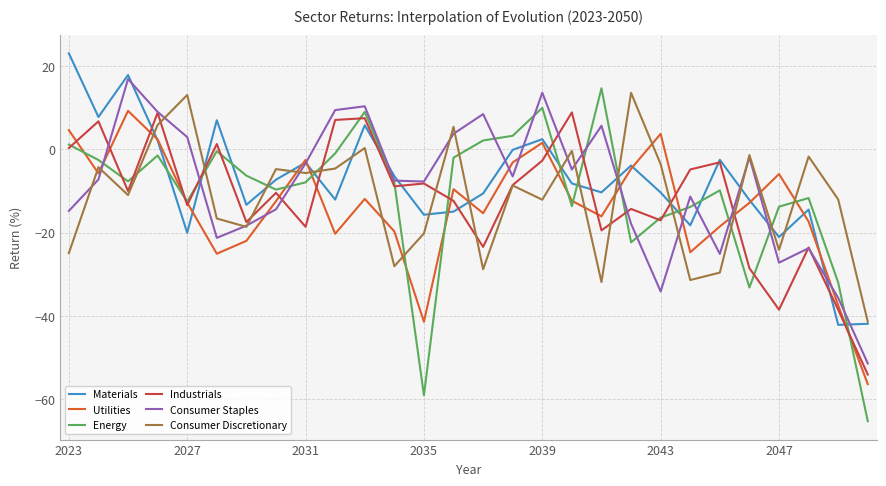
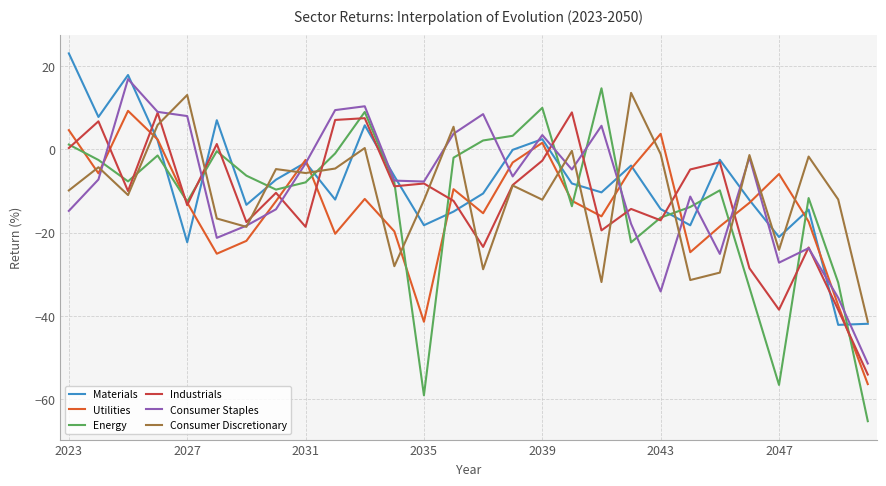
  {
    "Materials": {
      "2023": 23,
-     "2027": -20,
-     "2035": -16,
+     "2027": -22,
+     "2035": -18,
      "2039": 2,
-     "2043": -10,
+     "2043": -14,
      "2047": -21
    },
    "Energy": {
      "2023": 1,
      "2031": -8,
      "2035": -59,
      "2039": 10,
      "2043": -16,
-     "2047": -14
+     "2047": -57
    },
    "Consumer Staples": {
      "2023": -15,
-     "2027": 3,
-     "2039": 14,
+     "2027": 8,
+     "2039": 3,
      "2043": -34,
      "2047": -27
    },
    "Consumer Discretionary": {
-     "2023": -25,
+     "2023": -10,
      "2027": 13,
      "2031": -6,
-     "2035": -20,
+     "2035": -12,
      "2039": -12,
-     "2043": -4,
+     "2043": -1,
      "2047": -24
    }
  }
